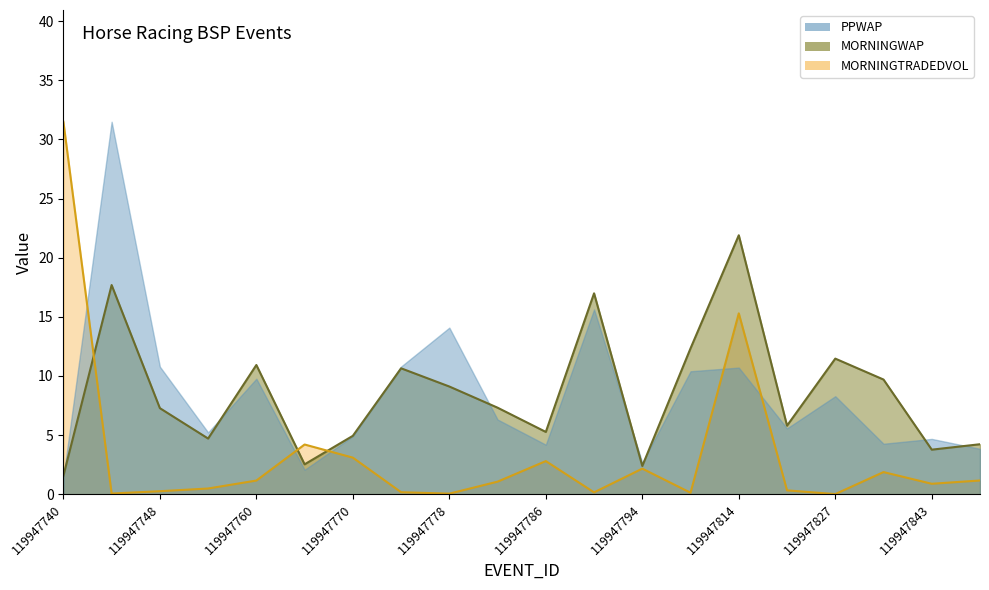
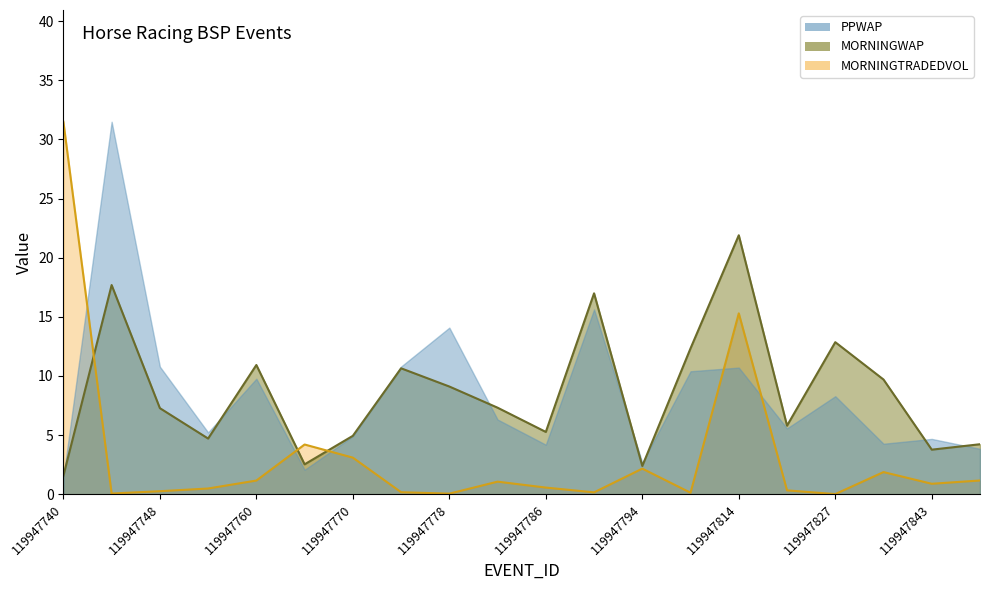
  {
    "MORNINGTRADEDVOL": {
      "119947740": 31.5,
      "119947748": 0.3,
      "119947760": 1.2,
      "119947770": 3.1,
      "119947778": 0.1,
-     "119947786": 2.8,
+     "119947786": 0.6,
      "119947794": 2.2,
      "119947814": 15.3,
      "119947827": 0.0,
      "119947843": 0.9
    },
    "MORNINGWAP": {
      "119947748": 7.3,
      "119947760": 10.9,
      "119947778": 9.1,
      "119947786": 5.3,
      "119947794": 2.4,
      "119947814": 21.9,
-     "119947827": 11.5,
+     "119947827": 12.9,
      "119947843": 3.8
    },
    "PPWAP": {
      "119947748": 10.8,
      "119947760": 9.8,
      "119947778": 14.1,
      "119947786": 4.2,
      "119947794": 2.7,
      "119947814": 10.7,
      "119947827": 8.3,
      "119947843": 4.7
    }
  }
